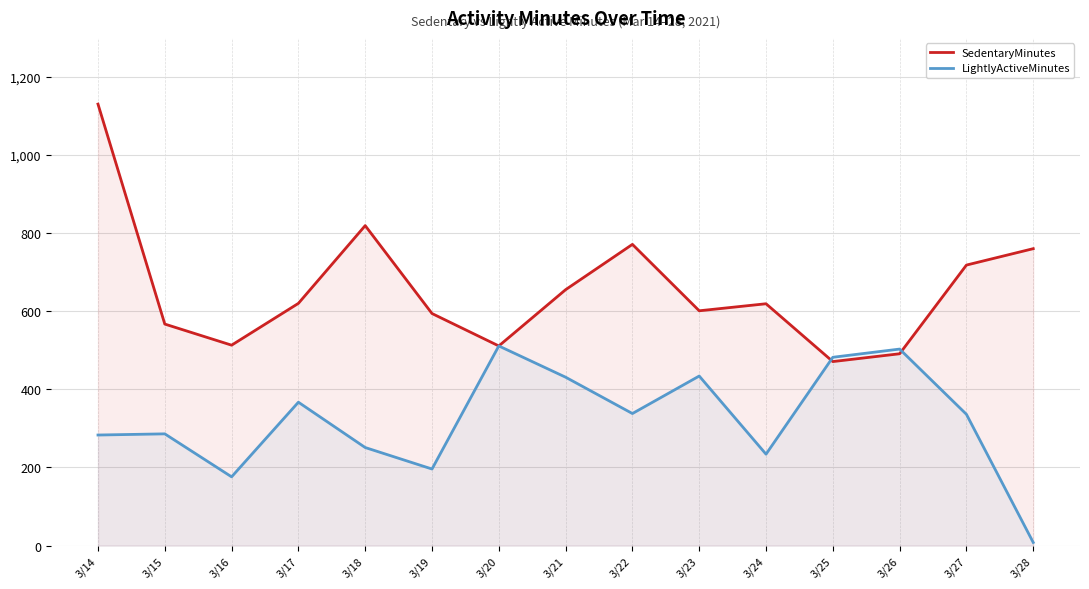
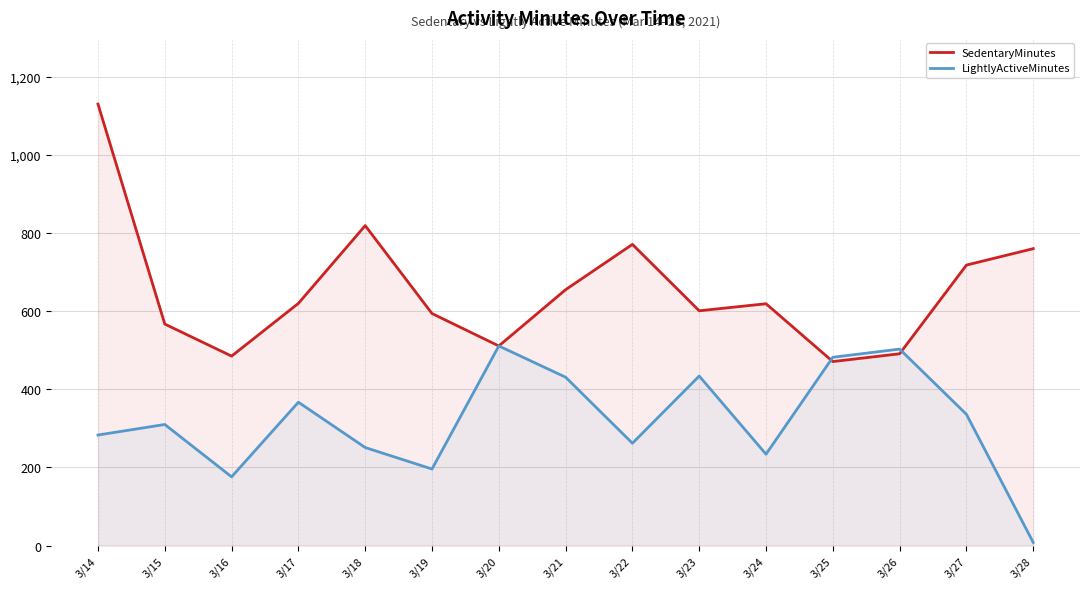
  {
    "SedentaryMinutes": {
      "3/14": "1,130",
      "3/15": "570",
-     "3/16": "510",
+     "3/16": "490",
      "3/17": "620",
      "3/18": "820",
      "3/19": "590",
      "3/21": "660",
      "3/22": "770",
      "3/23": "600",
      "3/24": "620",
      "3/25": "470",
      "3/26": "490",
      "3/27": "720",
      "3/28": "760"
    },
    "LightlyActiveMinutes": {
      "3/14": "280",
-     "3/15": "290",
+     "3/15": "310",
      "3/16": "180",
      "3/17": "370",
      "3/18": "250",
      "3/19": "200",
      "3/21": "430",
-     "3/22": "340",
+     "3/22": "260",
      "3/23": "430",
      "3/24": "230",
      "3/25": "480",
      "3/26": "500",
      "3/27": "340",
      "3/28": "10"
    }
  }
